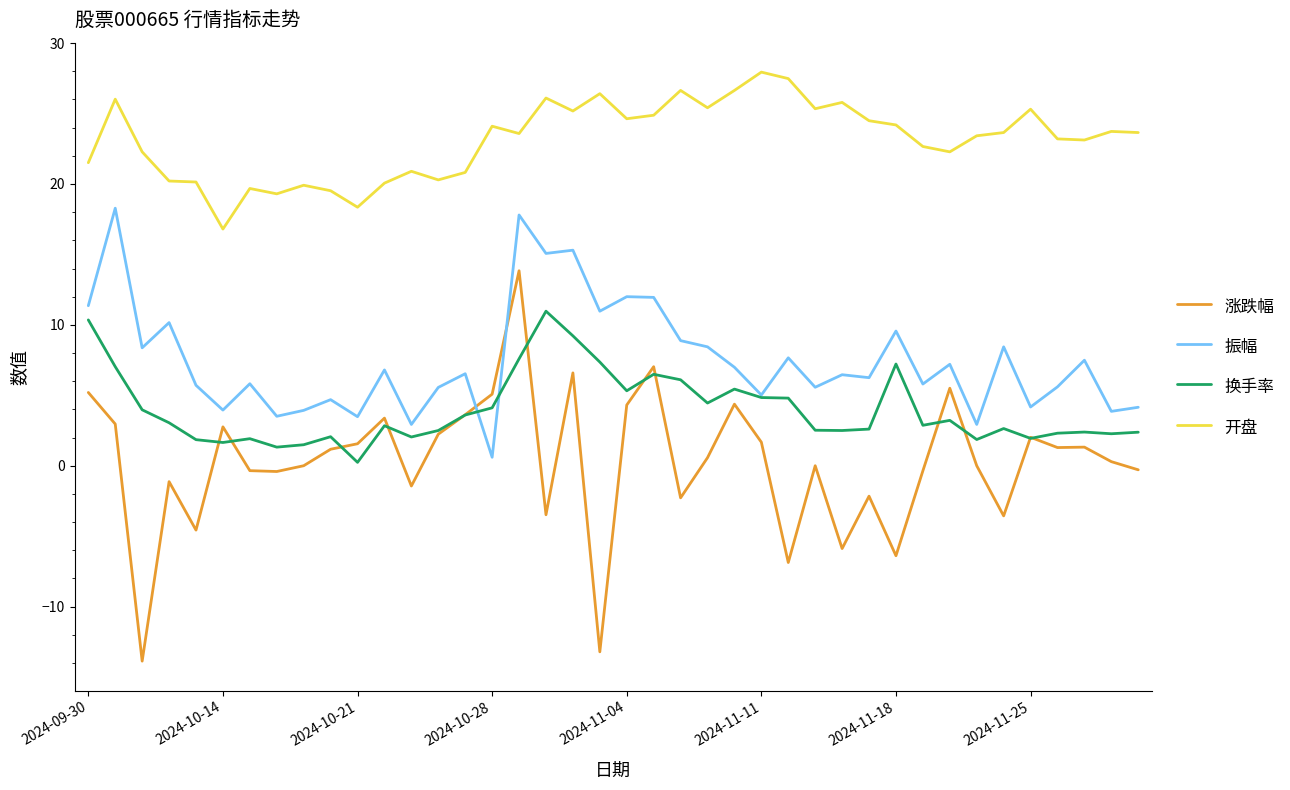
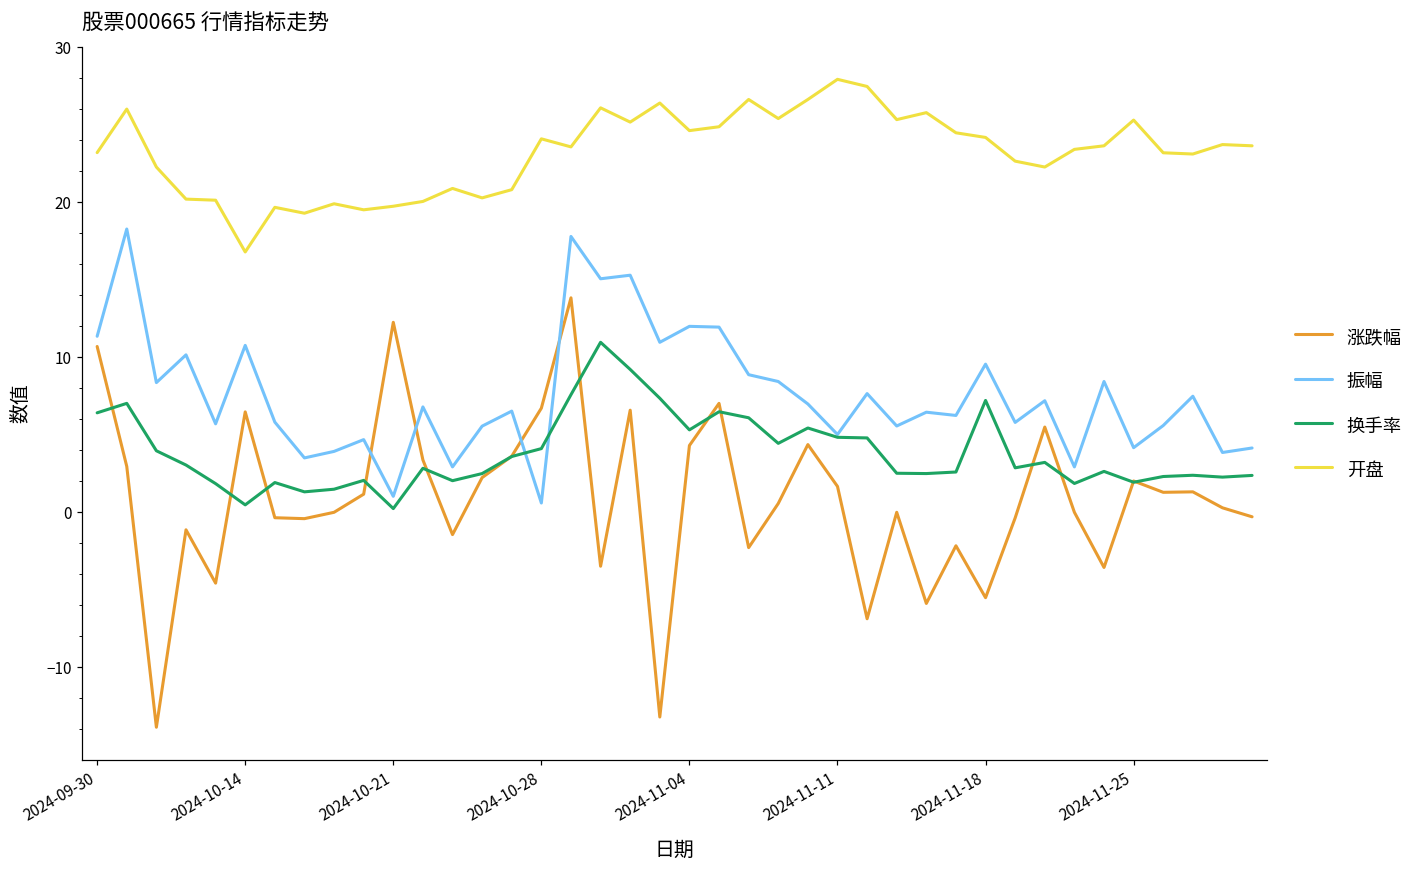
  {
    "涨跌幅": {
-     "2024-09-30": 5.2,
-     "2024-10-14": 2.8,
-     "2024-10-21": 1.6,
-     "2024-10-28": 5.1,
+     "2024-09-30": 10.7,
+     "2024-10-14": 6.5,
+     "2024-10-21": 12.3,
+     "2024-10-28": 6.7,
      "2024-11-04": 4.3,
      "2024-11-11": 1.7,
-     "2024-11-18": -6.4
+     "2024-11-18": -5.5
    },
    "振幅": {
      "2024-09-30": 11.4,
-     "2024-10-14": 4.0,
-     "2024-10-21": 3.5,
+     "2024-10-14": 10.8,
+     "2024-10-21": 1.0,
      "2024-10-28": 0.6,
      "2024-11-04": 12.0,
      "2024-11-18": 9.6,
      "2024-11-25": 4.2
    },
    "换手率": {
-     "2024-09-30": 10.4,
-     "2024-10-14": 1.7,
+     "2024-09-30": 6.4,
+     "2024-10-14": 0.5,
      "2024-10-21": 0.2,
      "2024-10-28": 4.1,
      "2024-11-04": 5.3,
      "2024-11-18": 7.2
    },
    "开盘": {
-     "2024-09-30": 21.5,
+     "2024-09-30": 23.2,
      "2024-10-14": 16.8,
-     "2024-10-21": 18.4,
+     "2024-10-21": 19.8,
      "2024-10-28": 24.1,
      "2024-11-04": 24.6,
      "2024-11-11": 27.9,
      "2024-11-18": 24.2,
      "2024-11-25": 25.3
    }
  }
